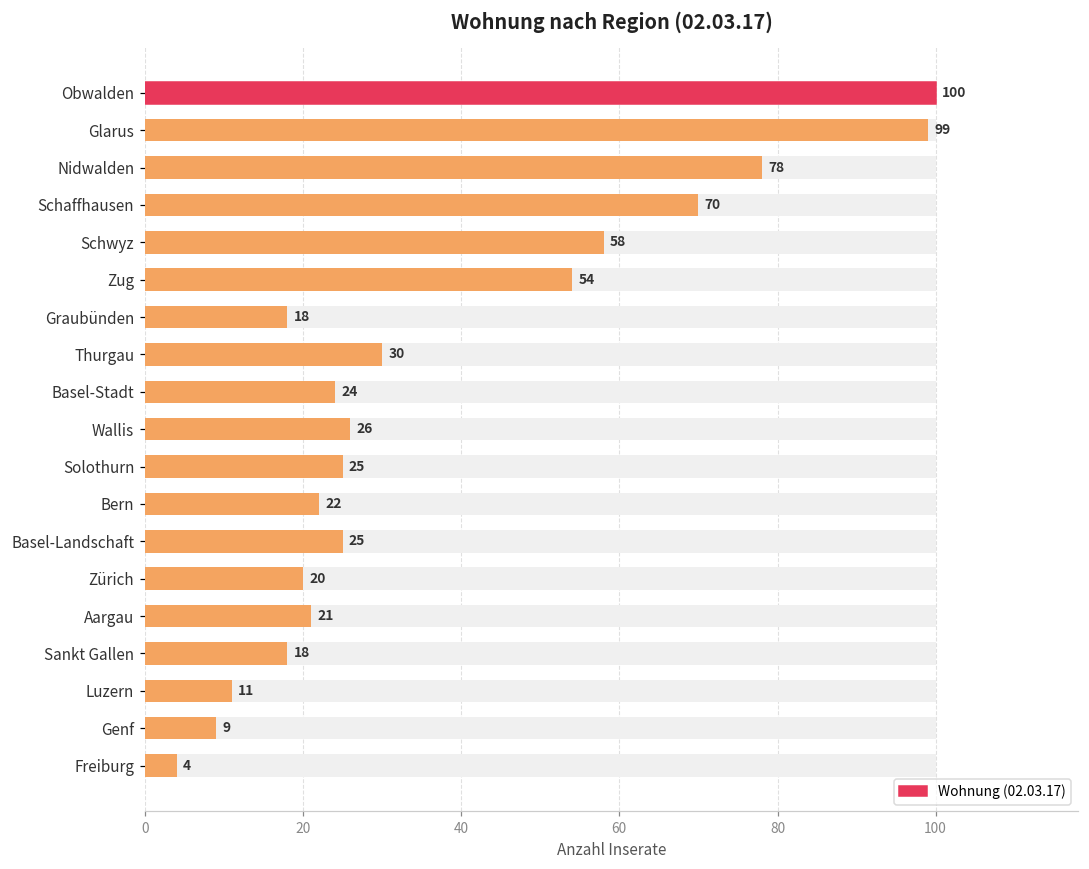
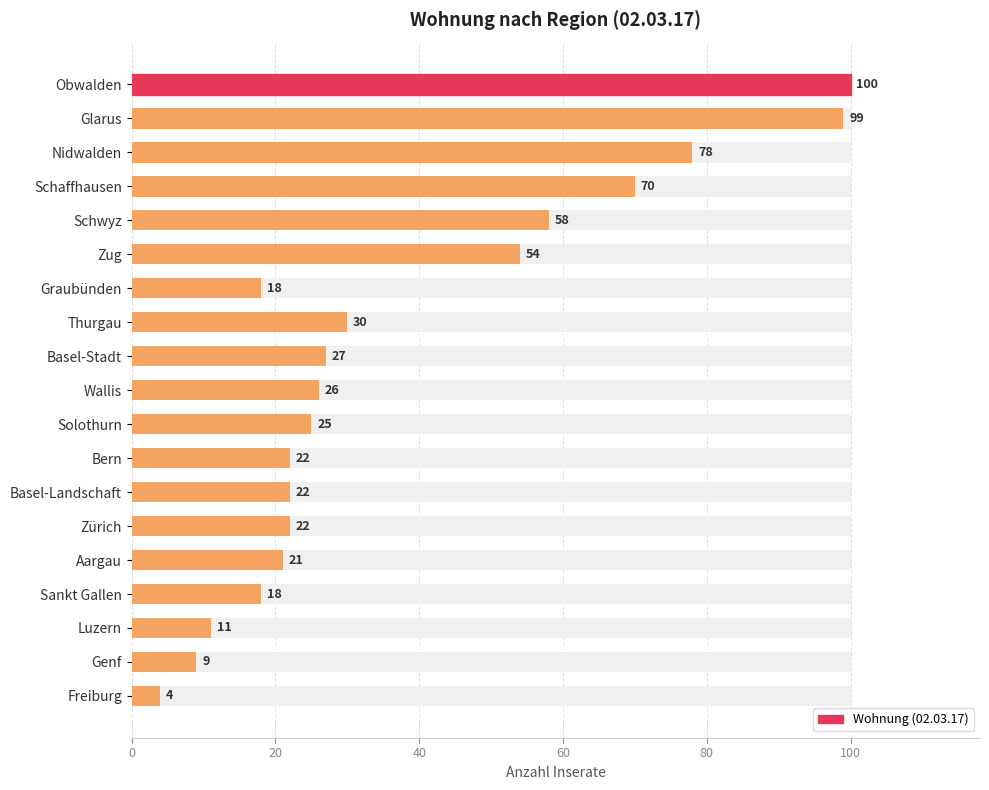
  {
    "Wohnung (02.03.17)": {
      "Obwalden": 100,
-     "Basel-Stadt": 24,
-     "Basel-Landschaft": 25,
-     "Zürich": 20
+     "Basel-Stadt": 27,
+     "Basel-Landschaft": 22,
+     "Zürich": 22
    }
  }
